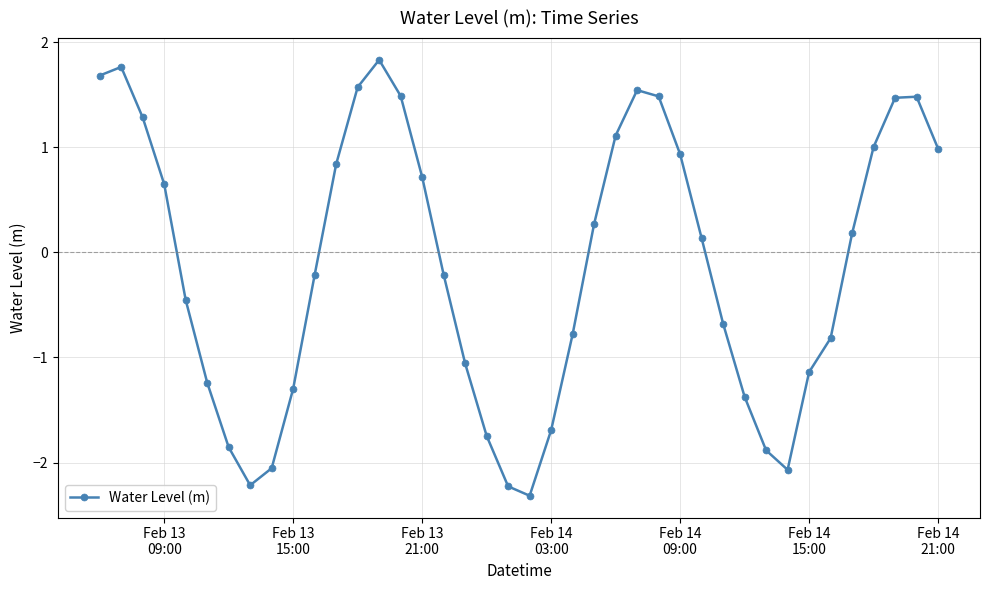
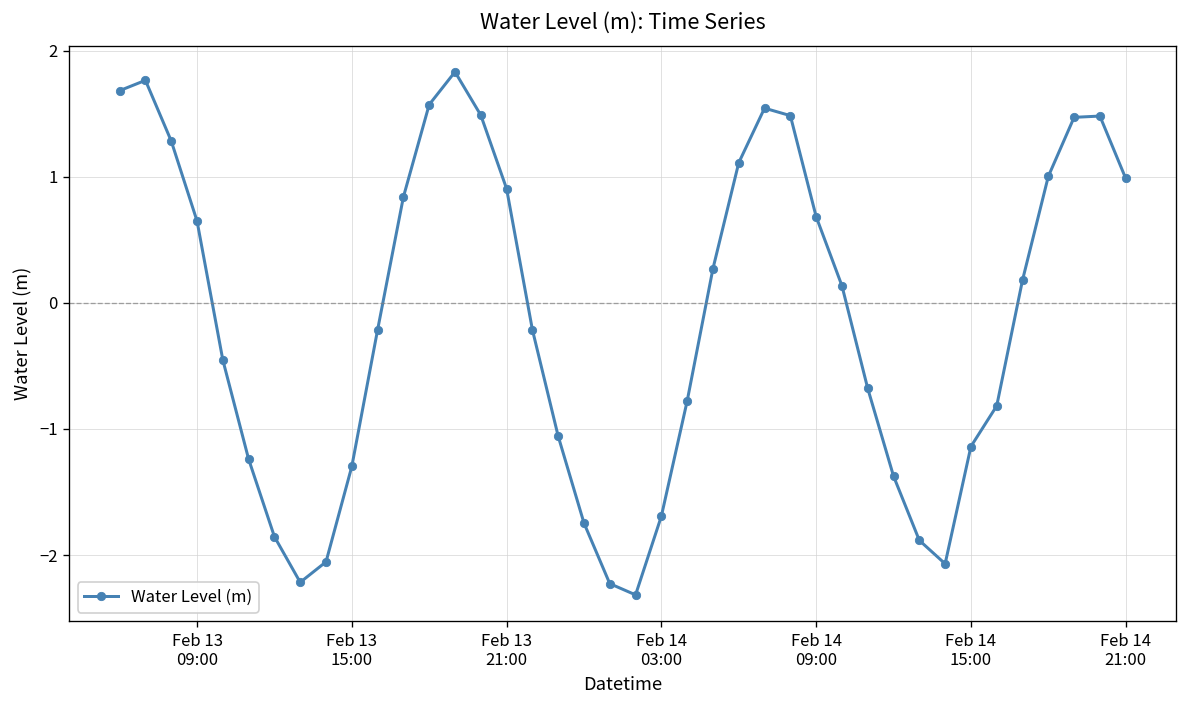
  {
    "Feb 13 09:00": 0.65,
    "Feb 13 15:00": -1.30,
-   "Feb 13 21:00": 0.72,
+   "Feb 13 21:00": 0.91,
    "Feb 14 03:00": -1.69,
-   "Feb 14 09:00": 0.93,
+   "Feb 14 09:00": 0.68,
    "Feb 14 15:00": -1.14,
    "Feb 14 21:00": 0.99
  }
